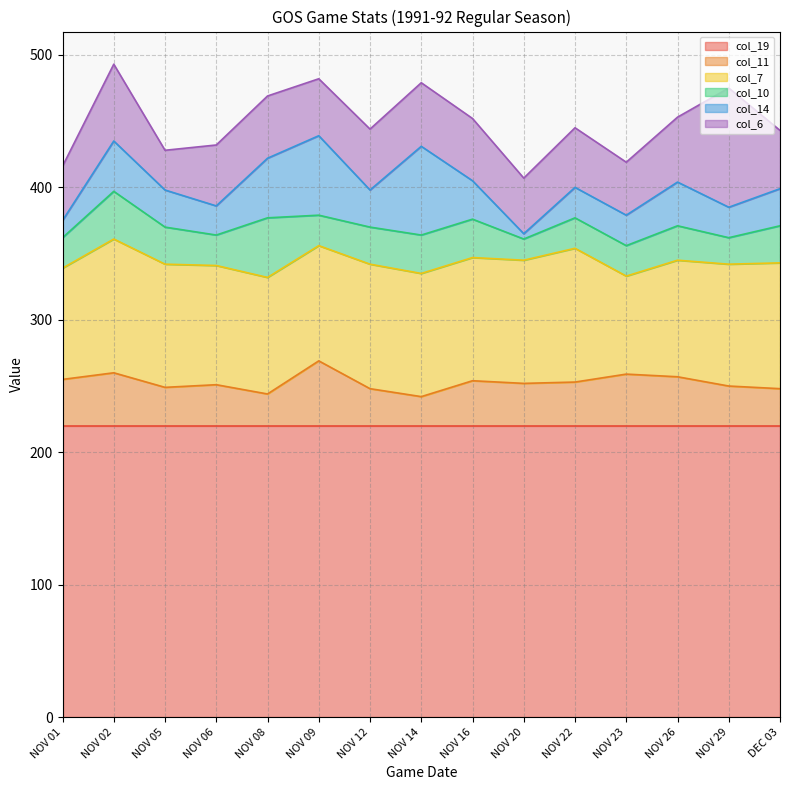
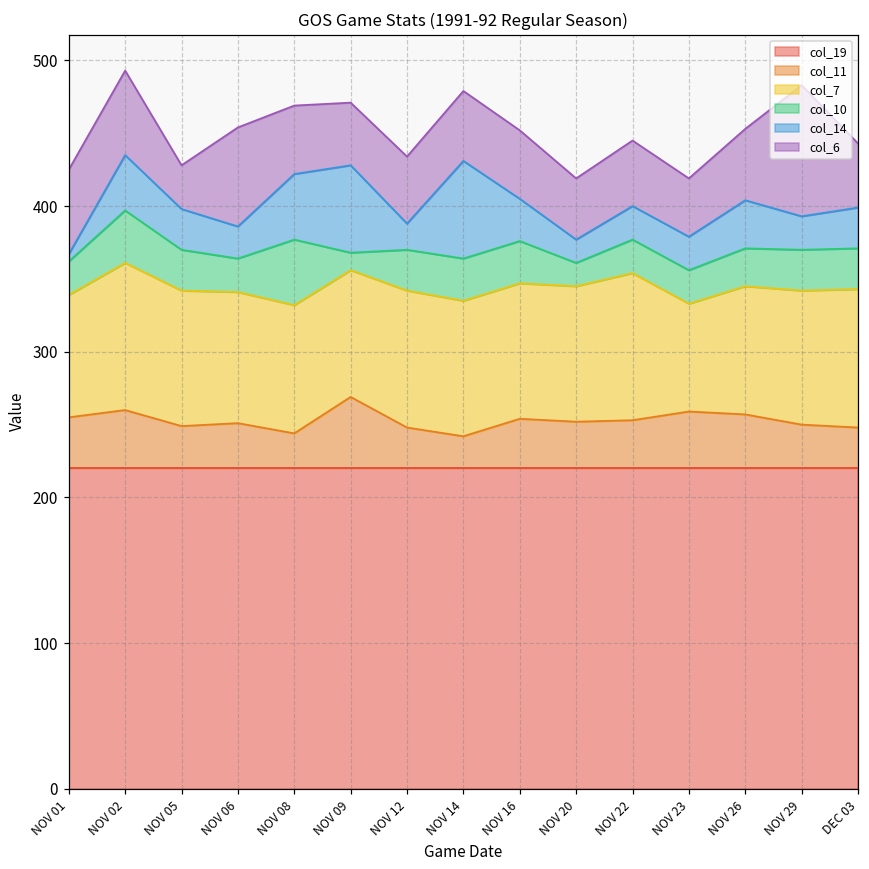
  {
    "col_10": {
      "NOV 01": 23,
      "NOV 02": 36,
      "NOV 05": 28,
      "NOV 06": 23,
      "NOV 08": 45,
-     "NOV 09": 23,
+     "NOV 09": 12,
      "NOV 12": 28,
      "NOV 14": 29,
      "NOV 16": 29,
      "NOV 20": 16,
      "NOV 22": 23,
      "NOV 23": 23,
      "NOV 26": 26,
-     "NOV 29": 20,
+     "NOV 29": 28,
      "DEC 03": 28
    },
    "col_14": {
-     "NOV 01": 13,
+     "NOV 01": 5,
      "NOV 02": 38,
      "NOV 05": 28,
      "NOV 06": 22,
      "NOV 08": 45,
      "NOV 09": 60,
-     "NOV 12": 28,
+     "NOV 12": 18,
      "NOV 14": 67,
      "NOV 16": 29,
-     "NOV 20": 4,
+     "NOV 20": 16,
      "NOV 22": 23,
      "NOV 23": 23,
      "NOV 26": 33,
      "NOV 29": 23,
      "DEC 03": 28
    },
    "col_6": {
-     "NOV 01": 41,
+     "NOV 01": 58,
      "NOV 02": 58,
      "NOV 05": 30,
-     "NOV 06": 46,
+     "NOV 06": 68,
      "NOV 08": 47,
      "NOV 09": 43,
      "NOV 12": 46,
      "NOV 14": 48,
      "NOV 16": 47,
      "NOV 20": 42,
      "NOV 22": 45,
      "NOV 23": 40,
      "NOV 26": 49,
      "DEC 03": 44
    }
  }
